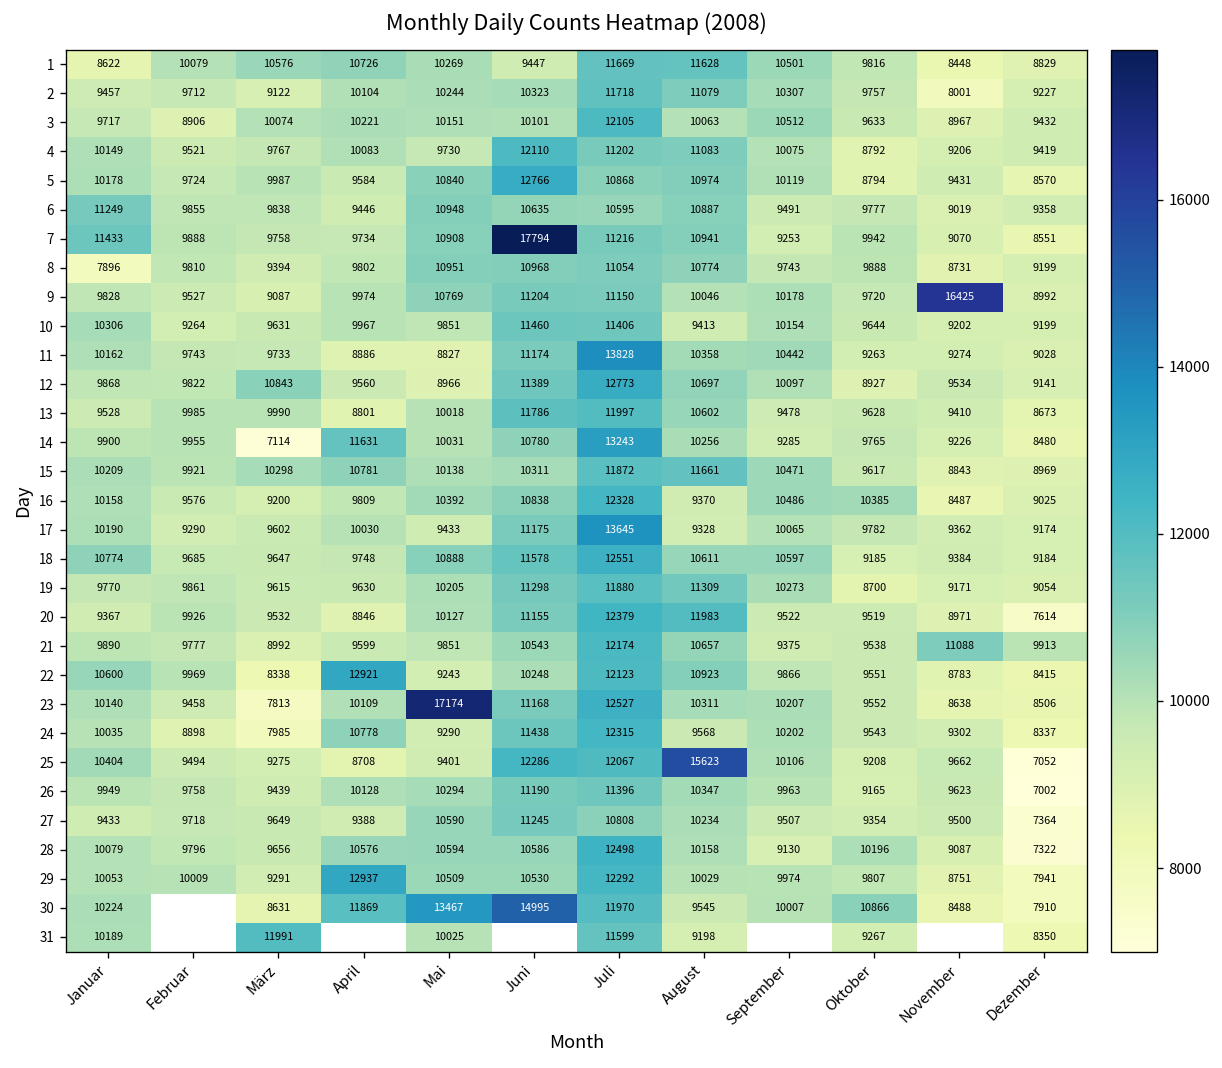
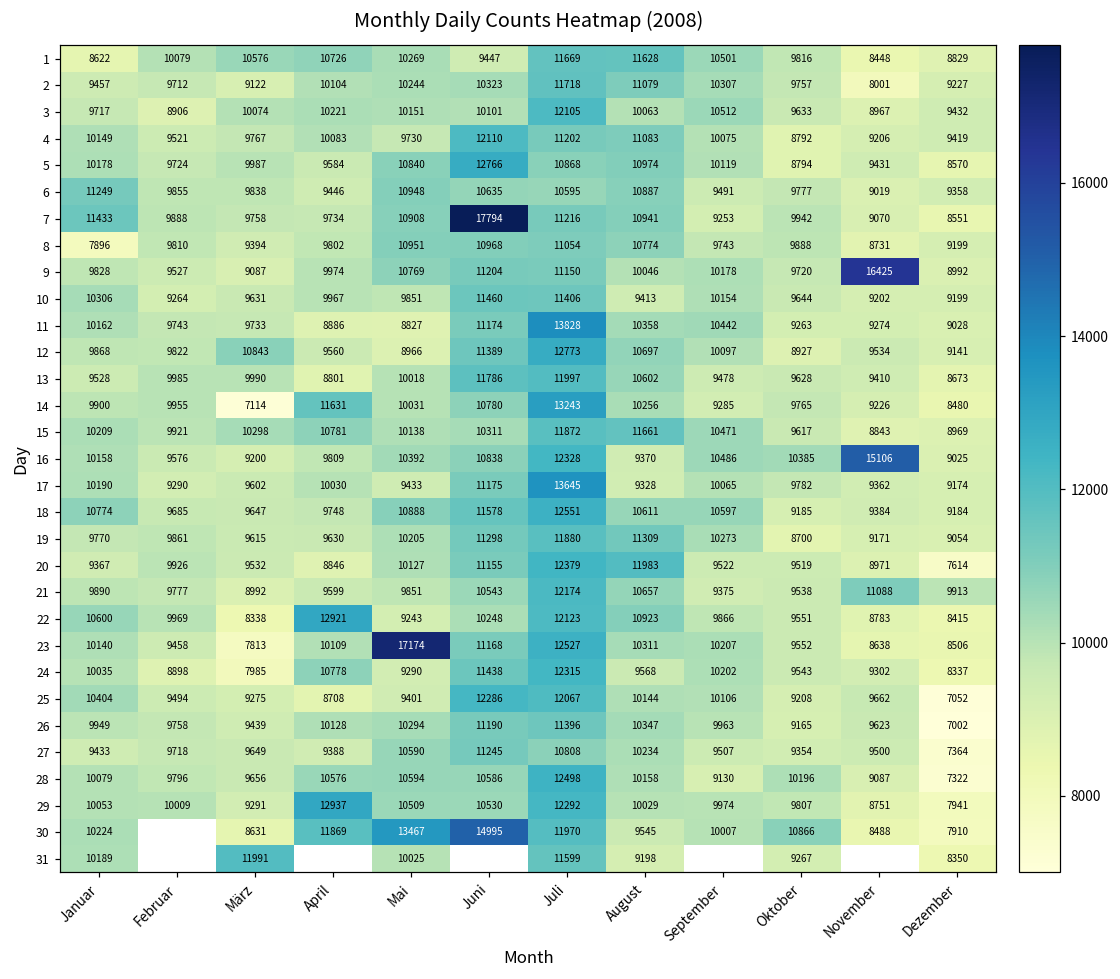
  {
    "16": {
      "Januar": 10158,
      "Februar": 9576,
      "März": 9200,
      "April": 9809,
      "Mai": 10392,
      "Juni": 10838,
      "Juli": 12328,
      "August": 9370,
      "September": 10486,
      "Oktober": 10385,
-     "November": 8487,
+     "November": 15106,
      "Dezember": 9025
    },
    "25": {
      "Januar": 10404,
      "Februar": 9494,
      "März": 9275,
      "April": 8708,
      "Mai": 9401,
      "Juni": 12286,
      "Juli": 12067,
-     "August": 15623,
+     "August": 10144,
      "September": 10106,
      "Oktober": 9208,
      "November": 9662,
      "Dezember": 7052
    }
  }
